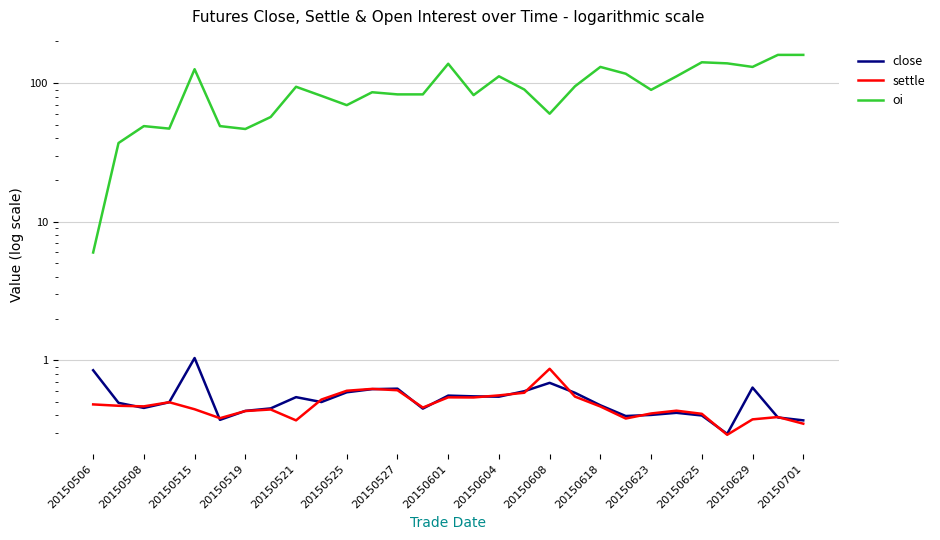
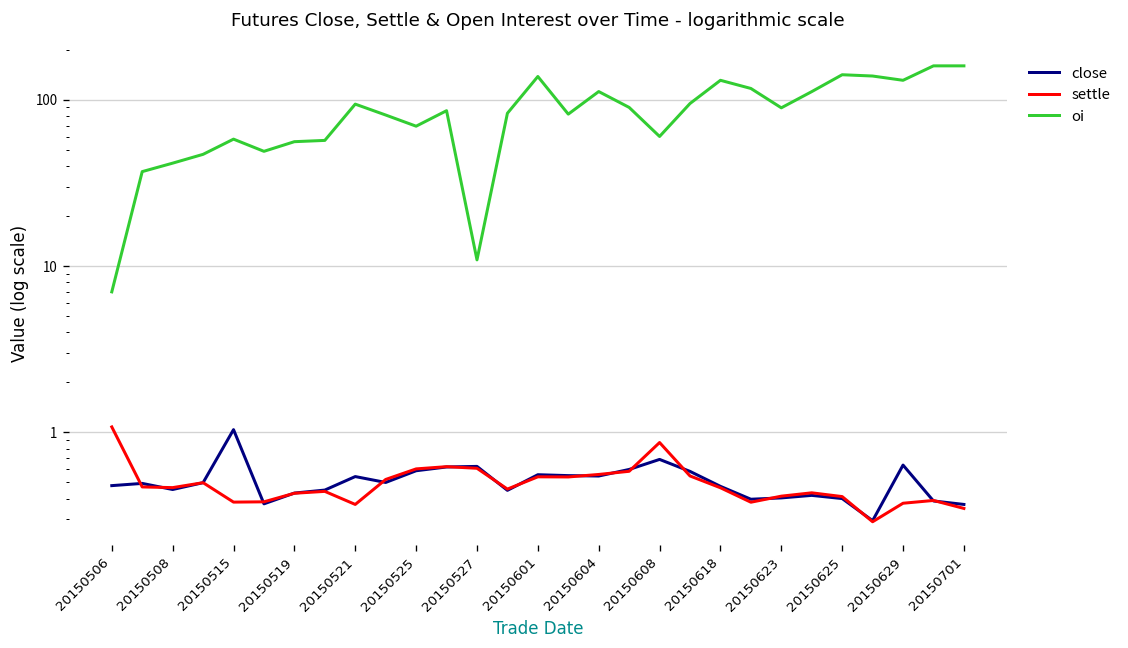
  {
    "close": {
-     "20150506": 0.8,
+     "20150506": 0.48,
      "20150515": 1.0,
      "20150521": 0.54,
      "20150608": 0.7,
      "20150629": 0.6,
      "20150701": 0.37
    },
    "settle": {
-     "20150506": 0.48,
-     "20150515": 0.44,
+     "20150506": 1.1,
+     "20150515": 0.38,
      "20150521": 0.37,
      "20150608": 0.9,
      "20150629": 0.38,
      "20150701": 0.35
    },
    "oi": {
-     "20150506": 6,
-     "20150508": 49,
-     "20150515": 130,
-     "20150519": 47,
+     "20150506": 7,
+     "20150508": 42,
+     "20150515": 58,
+     "20150519": 56,
      "20150521": 90,
      "20150525": 70,
-     "20150527": 80,
+     "20150527": 11,
      "20150601": 140,
      "20150604": 110,
      "20150608": 60,
      "20150618": 130,
      "20150623": 90,
      "20150625": 140,
      "20150629": 130,
      "20150701": 160
    }
  }
